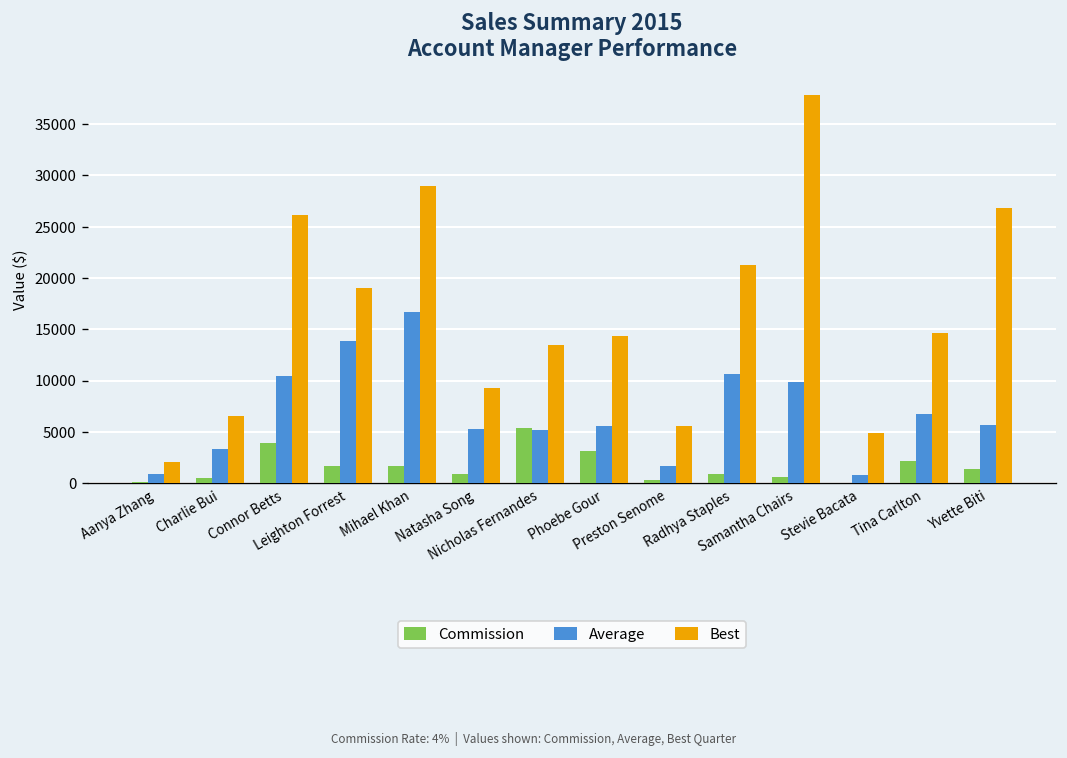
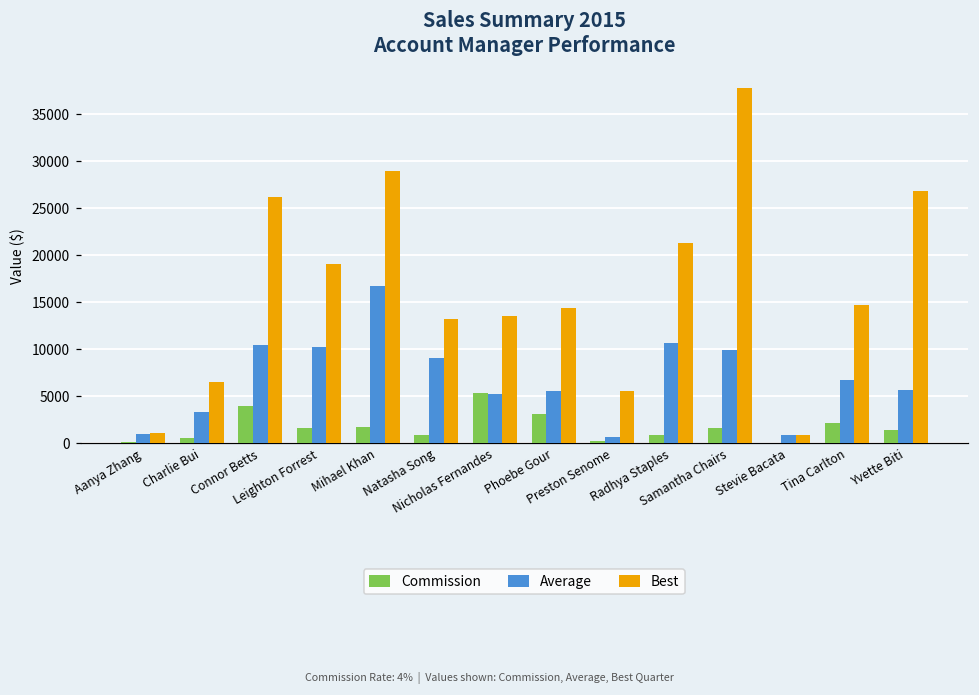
  {
    "Commission": {
      "Charlie Bui": 1000,
      "Connor Betts": 4000,
      "Leighton Forrest": 2000,
      "Mihael Khan": 2000,
      "Natasha Song": 1000,
      "Nicholas Fernandes": 5000,
      "Phoebe Gour": 3000,
      "Radhya Staples": 1000,
-     "Samantha Chairs": 1000,
+     "Samantha Chairs": 2000,
      "Tina Carlton": 2000,
      "Yvette Biti": 1000
    },
    "Average": {
      "Aanya Zhang": 1000,
      "Charlie Bui": 3000,
      "Connor Betts": 10000,
-     "Leighton Forrest": 14000,
+     "Leighton Forrest": 10000,
      "Mihael Khan": 17000,
-     "Natasha Song": 5000,
+     "Natasha Song": 9000,
      "Nicholas Fernandes": 5000,
      "Phoebe Gour": 6000,
-     "Preston Senome": 2000,
+     "Preston Senome": 1000,
      "Radhya Staples": 11000,
      "Samantha Chairs": 10000,
      "Stevie Bacata": 1000,
      "Tina Carlton": 7000,
      "Yvette Biti": 6000
    },
    "Best": {
-     "Aanya Zhang": 2000,
+     "Aanya Zhang": 1000,
      "Charlie Bui": 7000,
      "Connor Betts": 26000,
      "Leighton Forrest": 19000,
      "Mihael Khan": 29000,
-     "Natasha Song": 9000,
+     "Natasha Song": 13000,
      "Nicholas Fernandes": 13000,
      "Phoebe Gour": 14000,
      "Preston Senome": 6000,
      "Radhya Staples": 21000,
      "Samantha Chairs": 38000,
-     "Stevie Bacata": 5000,
+     "Stevie Bacata": 1000,
      "Tina Carlton": 15000,
      "Yvette Biti": 27000
    }
  }
